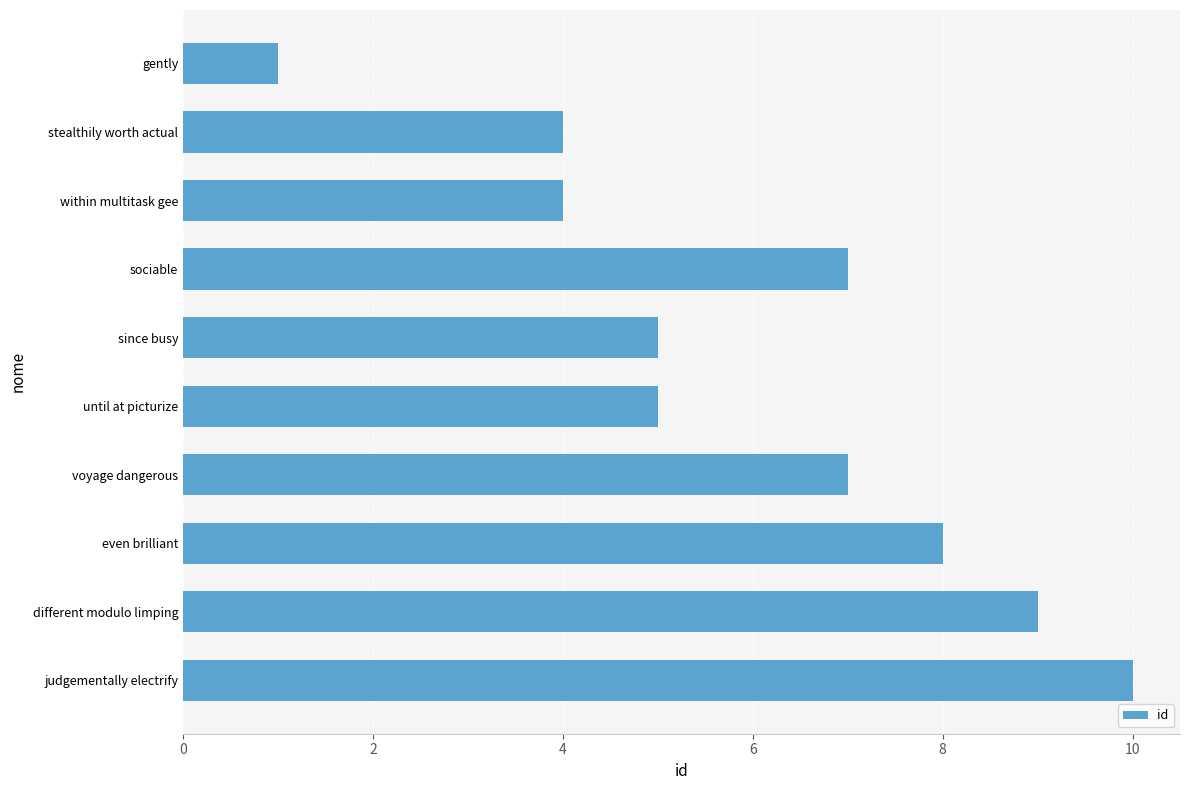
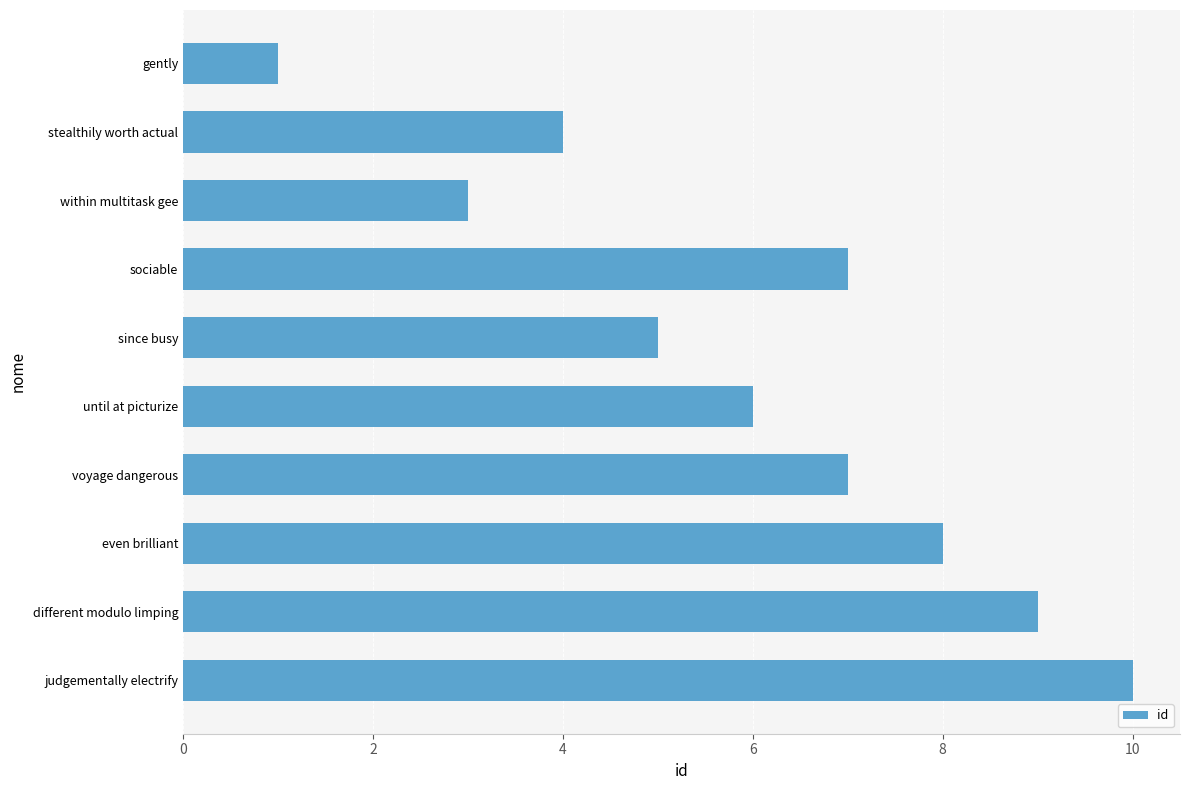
  {
    "gently": 1,
    "stealthily worth actual": 4,
-   "within multitask gee": 4,
+   "within multitask gee": 3,
    "sociable": 7,
    "since busy": 5,
-   "until at picturize": 5,
+   "until at picturize": 6,
    "voyage dangerous": 7,
    "even brilliant": 8,
    "different modulo limping": 9,
    "judgementally electrify": 10
  }
